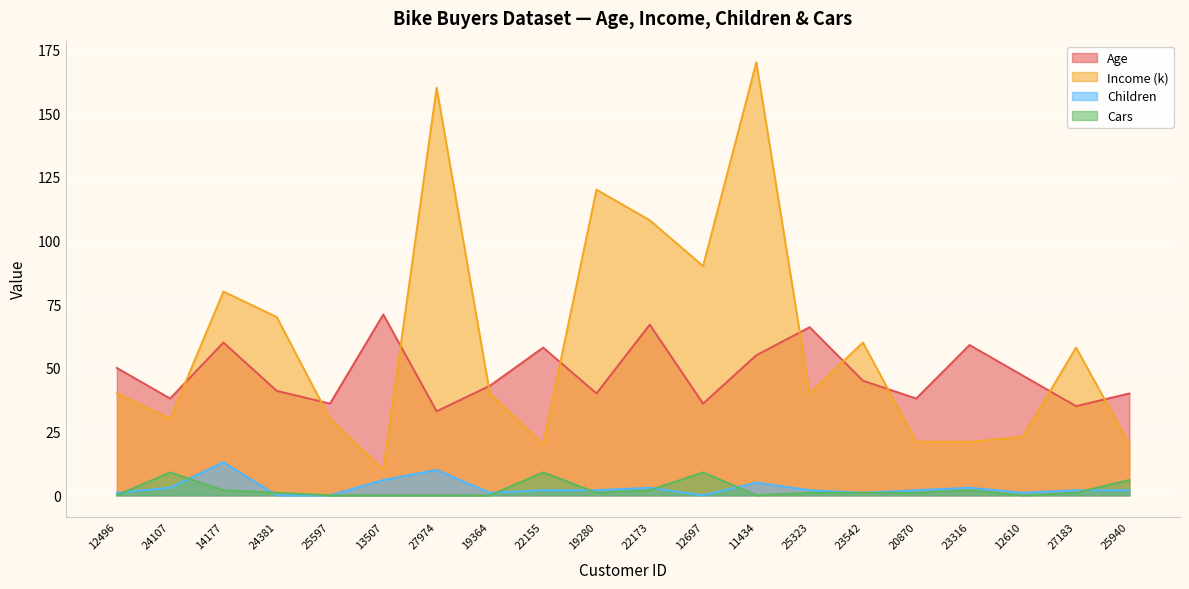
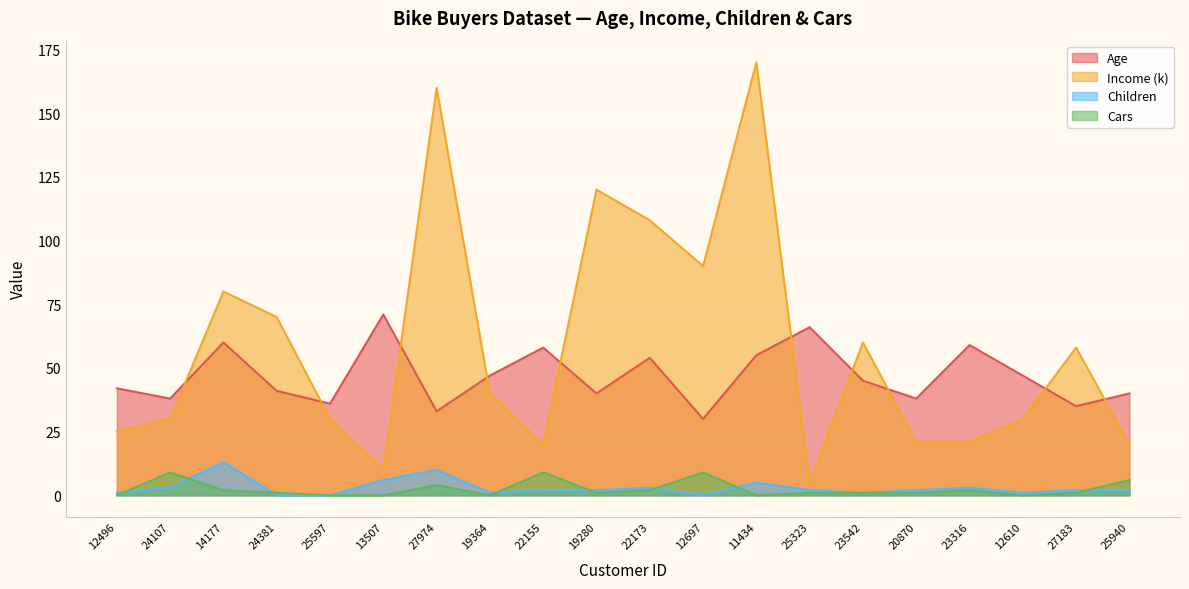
  {
    "Age": {
-     "12496": 50,
+     "12496": 42,
      "24107": 38,
      "14177": 60,
      "24381": 41,
      "25597": 36,
      "13507": 71,
      "27974": 33,
-     "19364": 43,
+     "19364": 47,
      "22155": 58,
      "19280": 40,
-     "22173": 67,
-     "12697": 36,
+     "22173": 54,
+     "12697": 30,
      "11434": 55,
      "25323": 66,
      "23542": 45,
      "20870": 38,
      "23316": 59,
      "12610": 47,
      "27183": 35,
      "25940": 40
    },
    "Income (k)": {
-     "12496": 40,
+     "12496": 25,
      "24107": 30,
      "14177": 80,
      "24381": 70,
      "25597": 30,
      "13507": 10,
      "27974": 160,
      "19364": 40,
      "22155": 20,
      "19280": 120,
      "22173": 108,
      "12697": 90,
      "11434": 170,
-     "25323": 40,
+     "25323": 5,
      "23542": 60,
      "20870": 21,
      "23316": 21,
-     "12610": 23,
+     "12610": 30,
      "27183": 58,
      "25940": 20
    },
    "Children": {
      "24107": 3,
      "14177": 13,
      "13507": 6,
      "27974": 10,
      "22155": 2,
      "19280": 2,
      "12697": 0,
      "11434": 5,
      "25323": 2,
      "20870": 2,
      "27183": 2,
      "25940": 2
    },
    "Cars": {
      "24107": 9,
      "14177": 2,
      "13507": 0,
-     "27974": 0,
+     "27974": 4,
      "22155": 9,
      "19280": 1,
      "12697": 9,
      "11434": 0,
      "25323": 1,
      "20870": 1,
      "27183": 1,
      "25940": 6
    }
  }
